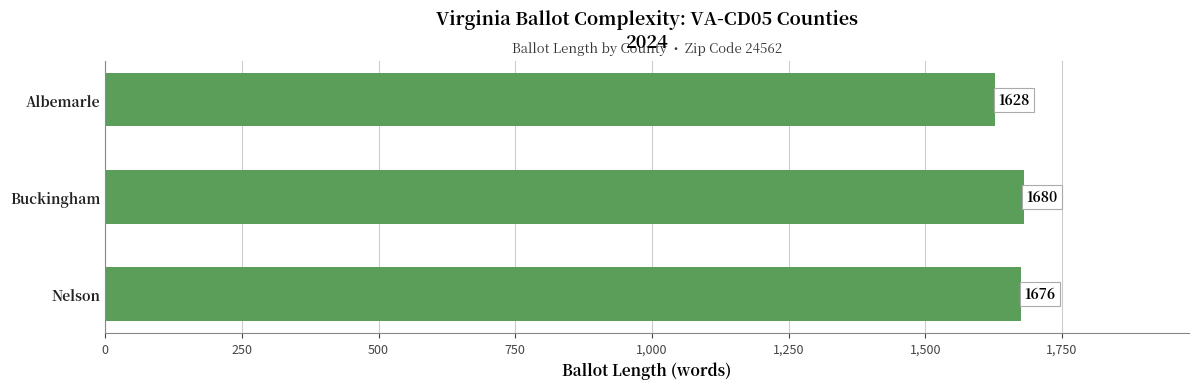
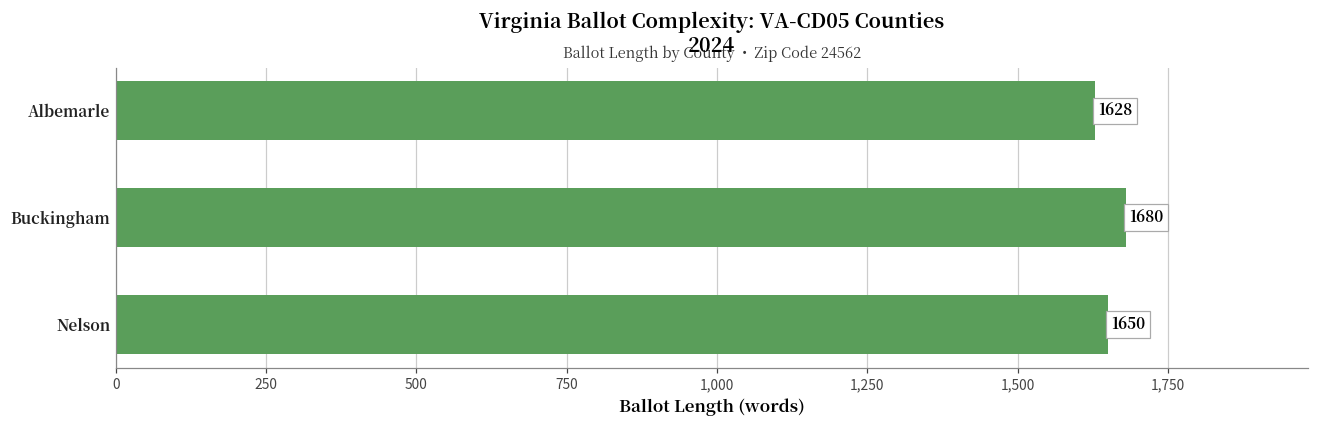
  {
-   "Nelson": 1676
+   "Nelson": 1650
  }
